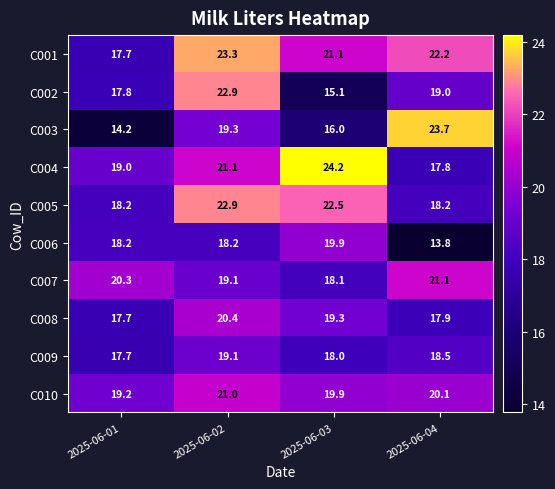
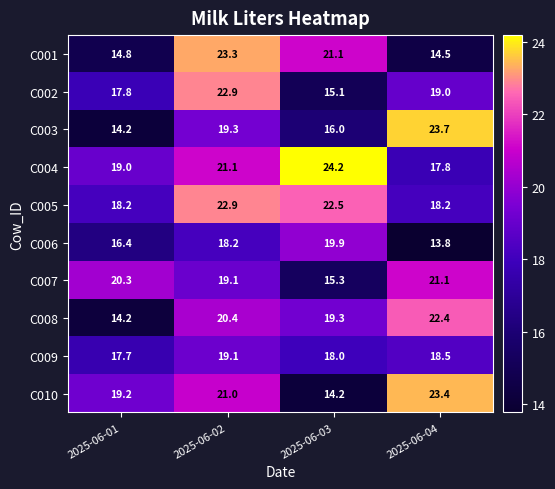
  {
    "C001": {
-     "2025-06-01": 17.7,
+     "2025-06-01": 14.8,
      "2025-06-02": 23.3,
      "2025-06-03": 21.1,
-     "2025-06-04": 22.2
+     "2025-06-04": 14.5
    },
    "C002": {
      "2025-06-01": 17.8,
      "2025-06-02": 22.9,
      "2025-06-03": 15.1,
      "2025-06-04": 19.0
    },
    "C003": {
      "2025-06-01": 14.2,
      "2025-06-02": 19.3,
      "2025-06-03": 16.0,
      "2025-06-04": 23.7
    },
    "C004": {
      "2025-06-01": 19.0,
      "2025-06-02": 21.1,
      "2025-06-03": 24.2,
      "2025-06-04": 17.8
    },
    "C005": {
      "2025-06-01": 18.2,
      "2025-06-02": 22.9,
      "2025-06-03": 22.5,
      "2025-06-04": 18.2
    },
    "C006": {
-     "2025-06-01": 18.2,
+     "2025-06-01": 16.4,
      "2025-06-02": 18.2,
      "2025-06-03": 19.9,
      "2025-06-04": 13.8
    },
    "C007": {
      "2025-06-01": 20.3,
      "2025-06-02": 19.1,
-     "2025-06-03": 18.1,
+     "2025-06-03": 15.3,
      "2025-06-04": 21.1
    },
    "C008": {
-     "2025-06-01": 17.7,
+     "2025-06-01": 14.2,
      "2025-06-02": 20.4,
      "2025-06-03": 19.3,
-     "2025-06-04": 17.9
+     "2025-06-04": 22.4
    },
    "C009": {
      "2025-06-01": 17.7,
      "2025-06-02": 19.1,
      "2025-06-03": 18.0,
      "2025-06-04": 18.5
    },
    "C010": {
      "2025-06-01": 19.2,
      "2025-06-02": 21.0,
-     "2025-06-03": 19.9,
-     "2025-06-04": 20.1
+     "2025-06-03": 14.2,
+     "2025-06-04": 23.4
    }
  }
